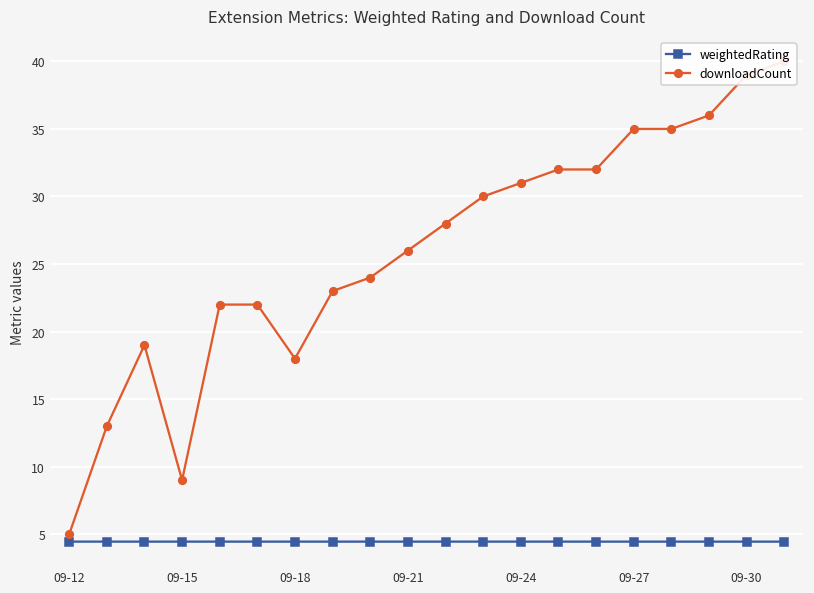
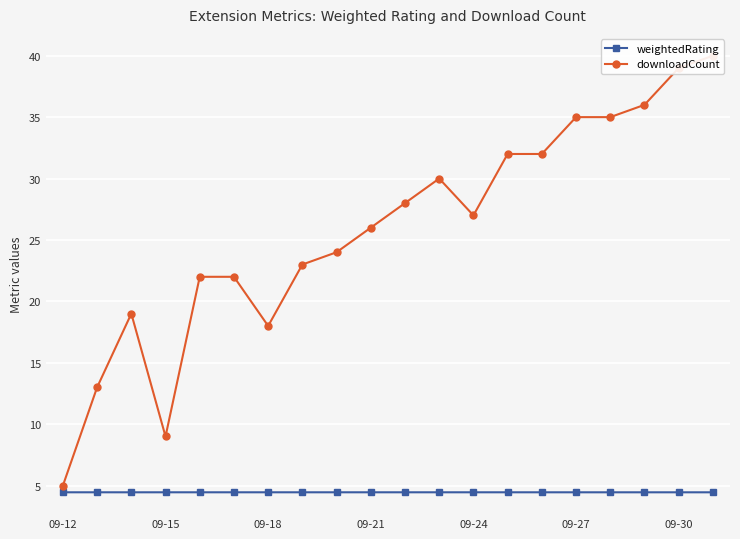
  {
    "weightedRating": {
      "09-12": 4.5,
      "09-15": 4.5,
      "09-18": 4.5,
      "09-21": 4.5,
      "09-24": 4.5,
      "09-27": 4.5,
      "09-30": 4.5
    },
    "downloadCount": {
      "09-12": 5,
      "09-15": 9,
      "09-18": 18,
      "09-21": 26,
-     "09-24": 31,
+     "09-24": 27,
      "09-27": 35
    }
  }
